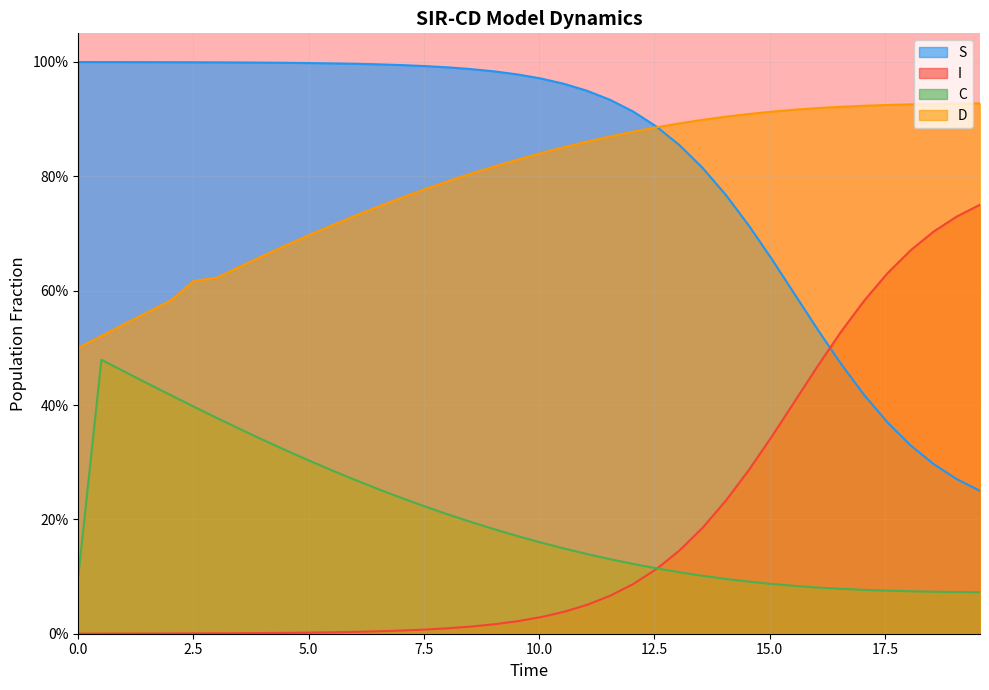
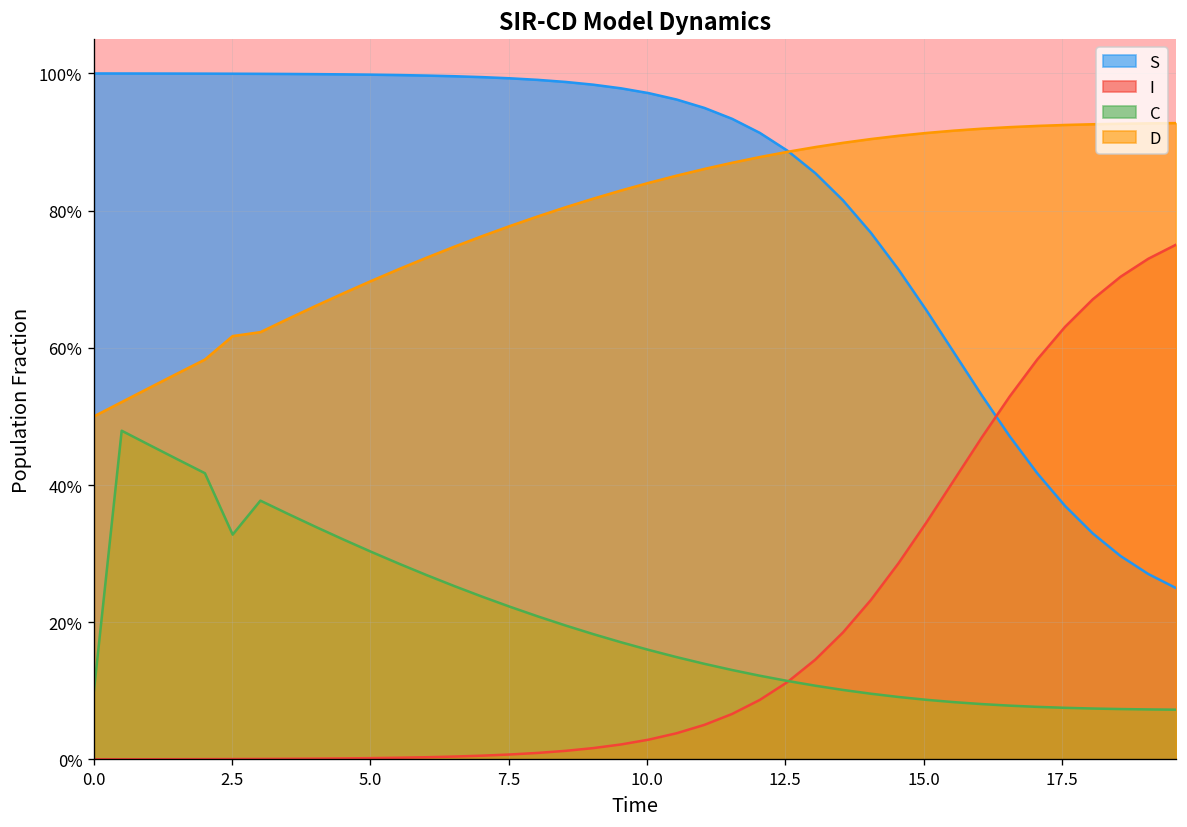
  {
    "S": {
      "0.0": "100%",
      "2.5": "100%"
    },
    "I": {
      "0.0": "0%",
      "2.5": "0%"
    },
    "C": {
      "0.0": "10%",
-     "2.5": "40%"
+     "2.5": "33%"
    },
    "D": {
      "0.0": "50%",
      "2.5": "62%"
    }
  }
